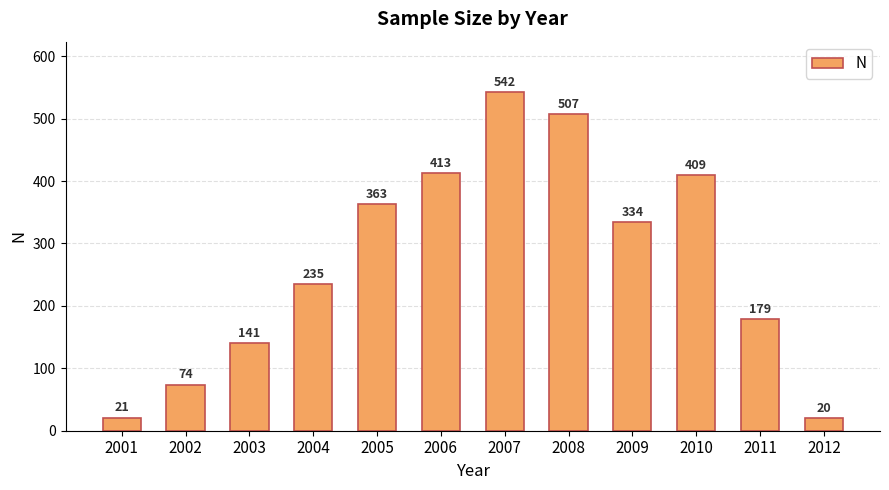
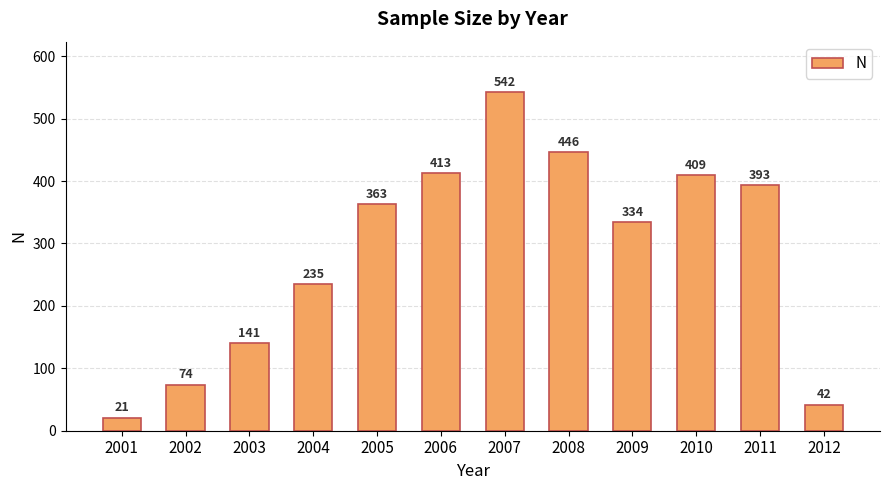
  {
    "2001": 21,
    "2002": 74,
    "2003": 141,
    "2004": 235,
    "2005": 363,
    "2006": 413,
    "2007": 542,
-   "2008": 507,
+   "2008": 446,
    "2009": 334,
    "2010": 409,
-   "2011": 179,
-   "2012": 20
+   "2011": 393,
+   "2012": 42
  }
